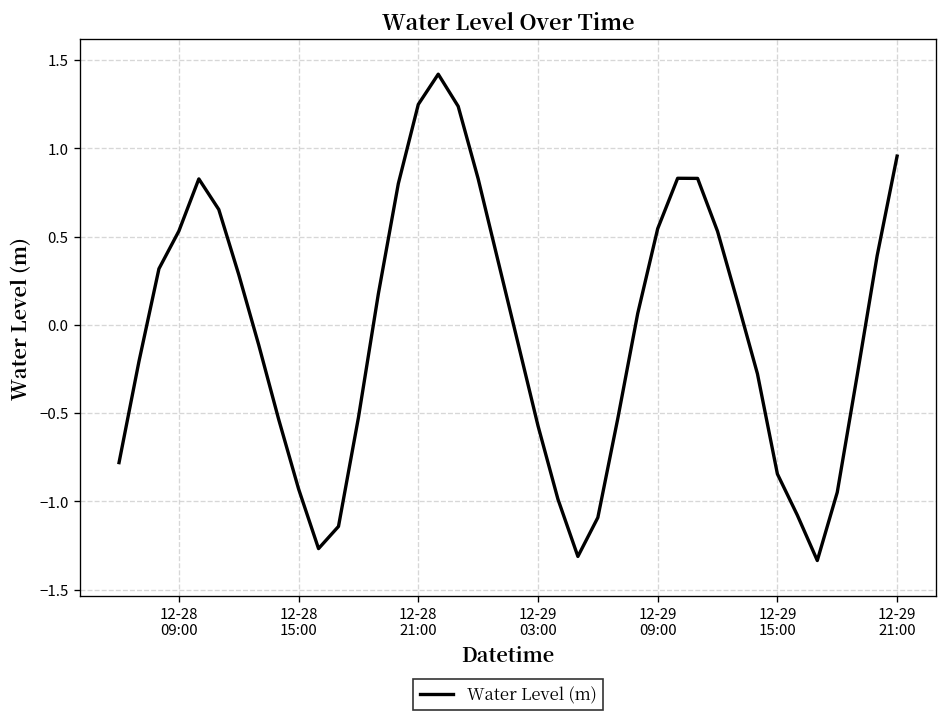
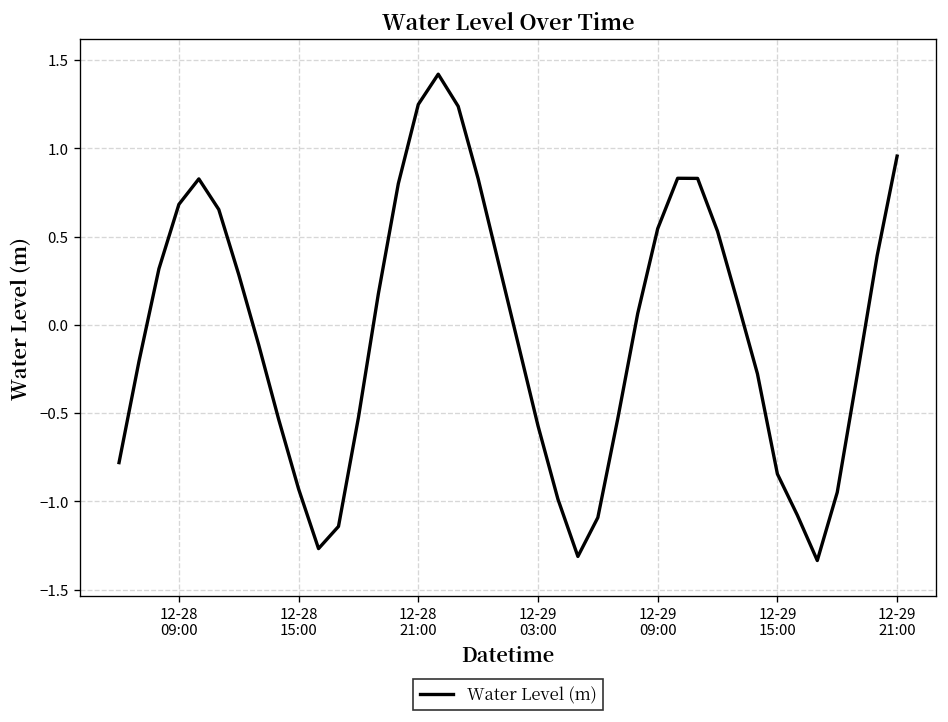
  {
-   "12-28 09:00": 0.53,
+   "12-28 09:00": 0.68,
    "12-28 15:00": -0.93,
    "12-28 21:00": 1.25,
    "12-29 03:00": -0.57,
    "12-29 09:00": 0.55,
    "12-29 15:00": -0.85,
    "12-29 21:00": 0.96
  }
